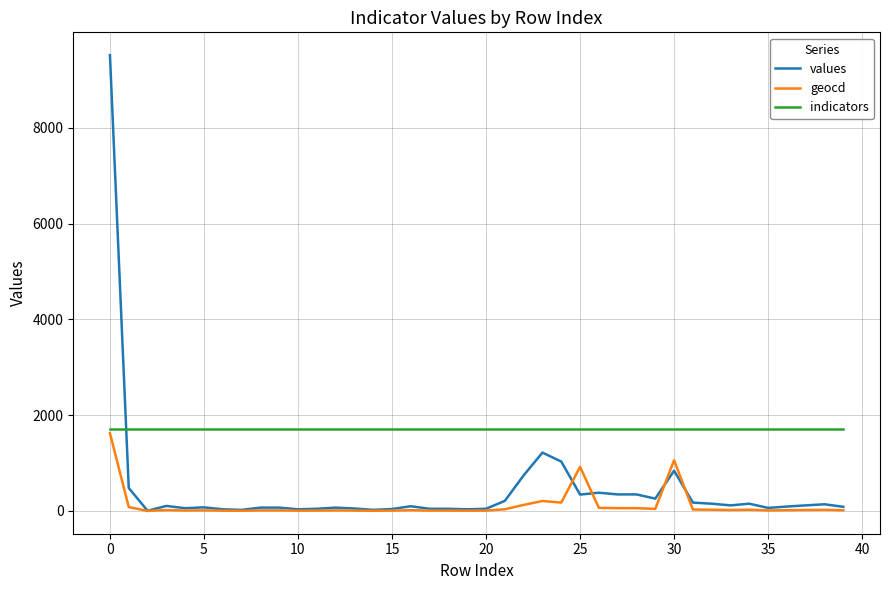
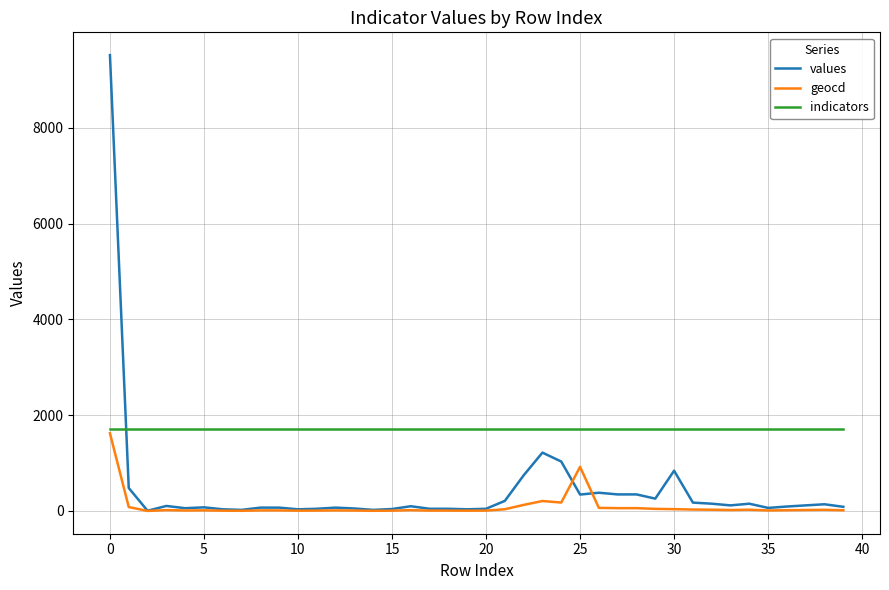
  {
    "values": {
      "0": 9500,
      "5": 100,
      "25": 300,
      "30": 800,
      "35": 100
    },
    "geocd": {
      "0": 1600,
      "5": 0,
      "25": 900,
-     "30": 1100,
+     "30": 0,
      "35": 0
    },
    "indicators": {
      "0": 1700,
      "5": 1700,
      "10": 1700,
      "15": 1700,
      "20": 1700,
      "25": 1700,
      "30": 1700,
      "35": 1700
    }
  }
